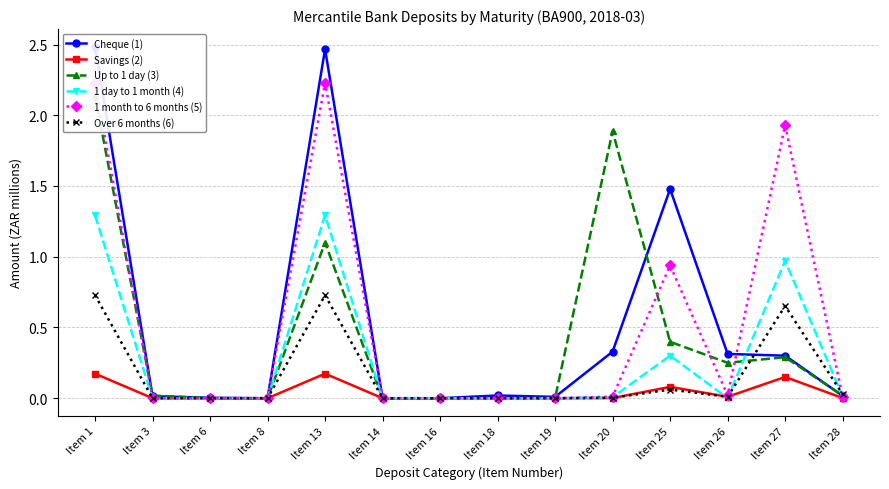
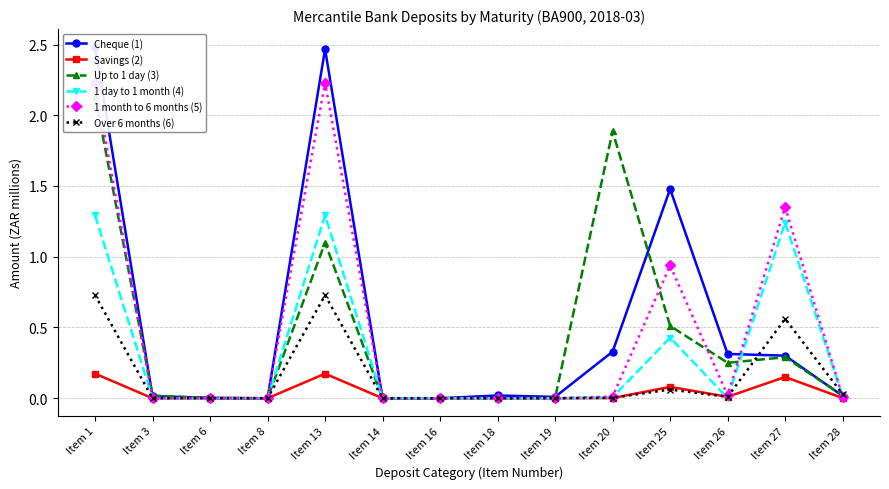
  {
    "Cheque (1)": {
      "Item 13": 2.47,
      "Item 20": 0.33,
      "Item 25": 1.48,
      "Item 26": 0.31
    },
    "Savings (2)": {
      "Item 1": 0.17,
      "Item 13": 0.17,
      "Item 25": 0.08,
      "Item 27": 0.15
    },
    "Up to 1 day (3)": {
      "Item 13": 1.10,
      "Item 20": 1.89,
-     "Item 25": 0.40,
+     "Item 25": 0.51,
      "Item 26": 0.25
    },
    "1 day to 1 month (4)": {
      "Item 1": 1.29,
      "Item 13": 1.29,
-     "Item 25": 0.30,
-     "Item 27": 0.97
+     "Item 25": 0.43,
+     "Item 27": 1.24
    },
    "1 month to 6 months (5)": {
      "Item 13": 2.23,
      "Item 25": 0.94,
-     "Item 27": 1.93
+     "Item 27": 1.35
    },
    "Over 6 months (6)": {
      "Item 1": 0.73,
      "Item 13": 0.73,
      "Item 25": 0.06,
-     "Item 27": 0.65
+     "Item 27": 0.56
    }
  }
